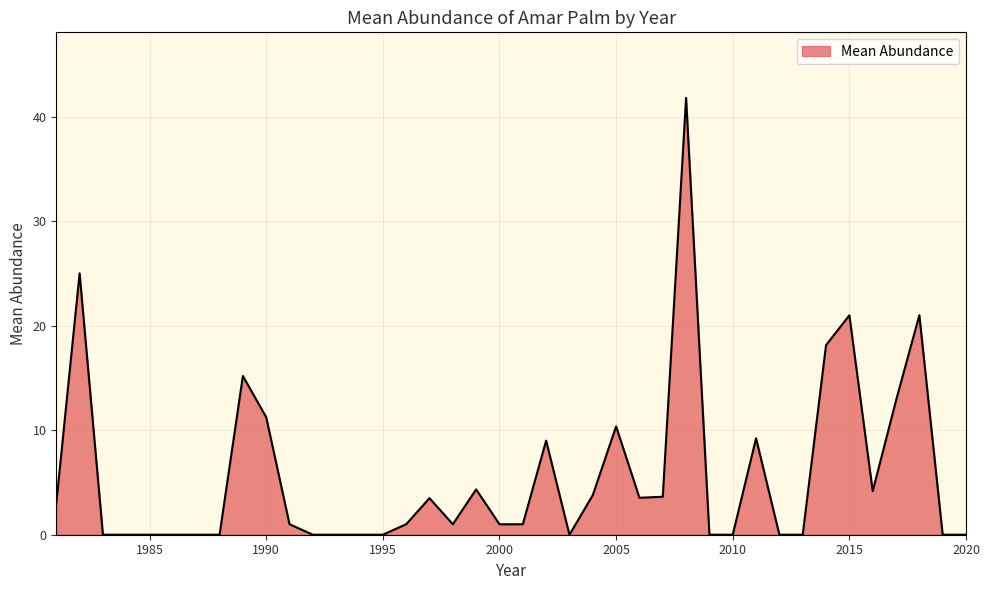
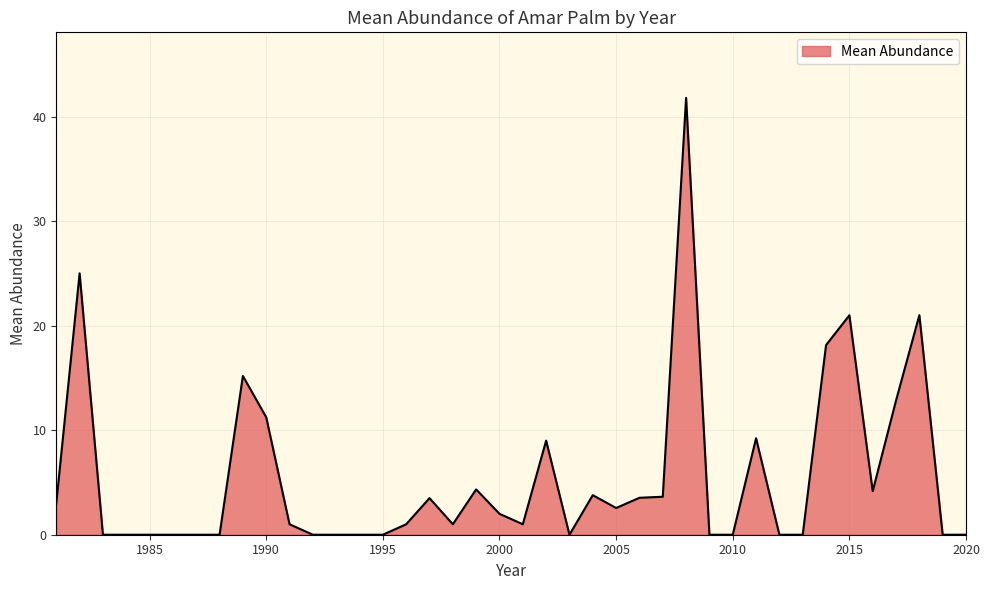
  {
    "1985": 0.0,
    "1990": 11.2,
    "1995": 0.0,
-   "2000": 1,
-   "2005": 10.4,
+   "2000": 2,
+   "2005": 2.6,
    "2010": 0.0,
    "2015": 21.0,
    "2020": 0.0
  }
